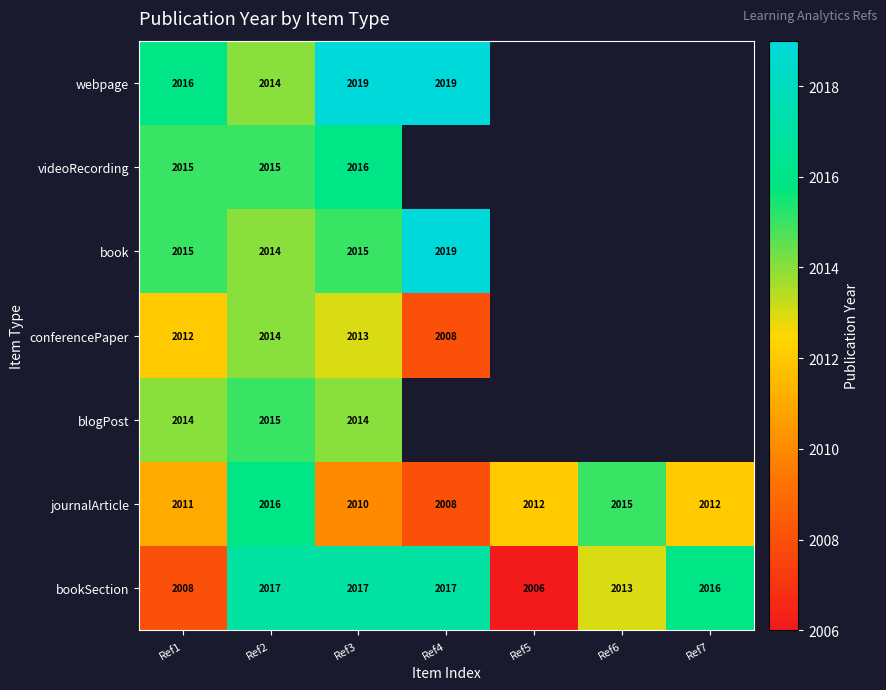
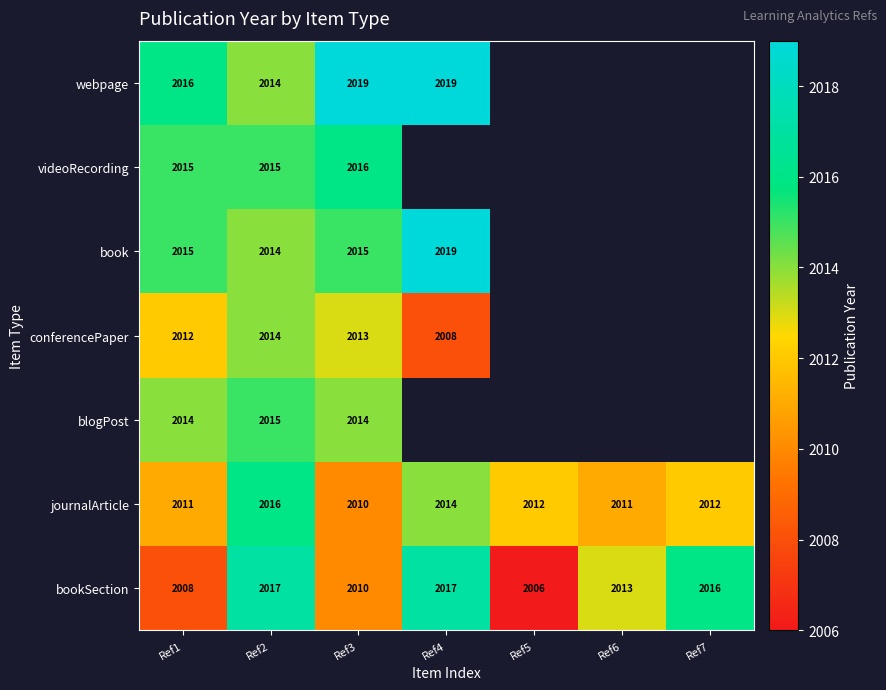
  {
    "webpage": {
      "Ref1": 2016,
      "Ref2": 2014,
      "Ref3": 2019,
      "Ref4": 2019
    },
    "videoRecording": {
      "Ref1": 2015,
      "Ref2": 2015,
      "Ref3": 2016
    },
    "book": {
      "Ref1": 2015,
      "Ref2": 2014,
      "Ref3": 2015,
      "Ref4": 2019
    },
    "conferencePaper": {
      "Ref1": 2012,
      "Ref2": 2014,
      "Ref3": 2013,
      "Ref4": 2008
    },
    "blogPost": {
      "Ref1": 2014,
      "Ref2": 2015,
      "Ref3": 2014
    },
    "journalArticle": {
      "Ref1": 2011,
      "Ref2": 2016,
      "Ref3": 2010,
-     "Ref4": 2008,
+     "Ref4": 2014,
      "Ref5": 2012,
-     "Ref6": 2015,
+     "Ref6": 2011,
      "Ref7": 2012
    },
    "bookSection": {
      "Ref1": 2008,
      "Ref2": 2017,
-     "Ref3": 2017,
+     "Ref3": 2010,
      "Ref4": 2017,
      "Ref5": 2006,
      "Ref6": 2013,
      "Ref7": 2016
    }
  }
